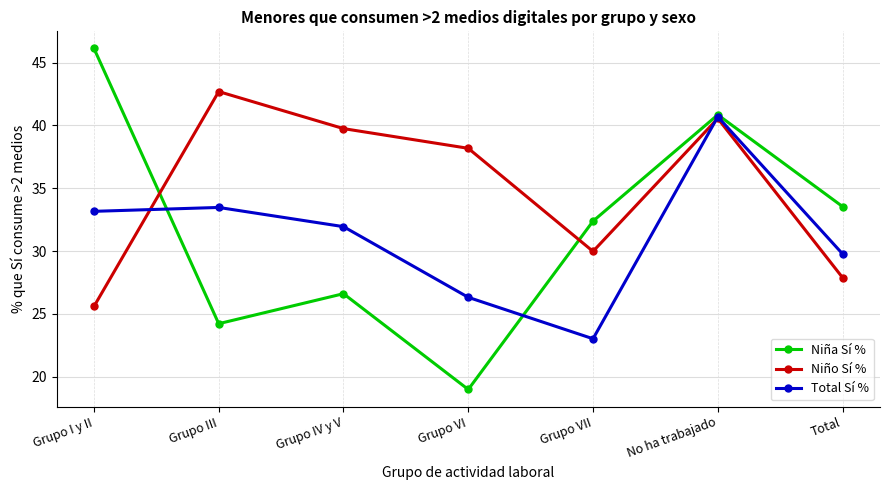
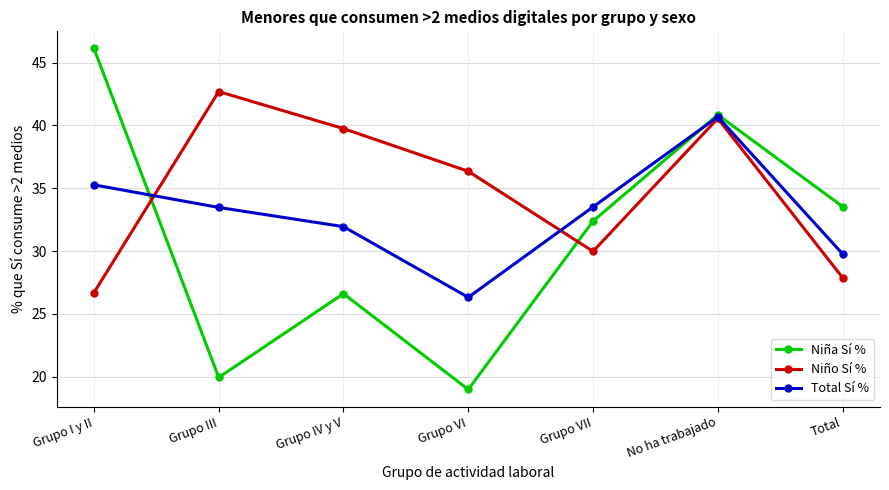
  {
    "Niña Sí %": {
      "Grupo I y II": 46.1,
-     "Grupo III": 24.2,
+     "Grupo III": 19.9,
      "Grupo IV y V": 26.6,
      "Grupo VI": 19.0,
      "Grupo VII": 32.4,
      "Total": 33.5
    },
    "Niño Sí %": {
-     "Grupo I y II": 25.6,
+     "Grupo I y II": 26.7,
      "Grupo III": 42.7,
      "Grupo IV y V": 39.8,
-     "Grupo VI": 38.2,
+     "Grupo VI": 36.4,
      "Grupo VII": 30.0,
      "Total": 27.9
    },
    "Total Sí %": {
-     "Grupo I y II": 33.2,
+     "Grupo I y II": 35.3,
      "Grupo III": 33.5,
      "Grupo IV y V": 31.9,
      "Grupo VI": 26.3,
-     "Grupo VII": 23.0,
+     "Grupo VII": 33.5,
      "Total": 29.8
    }
  }
